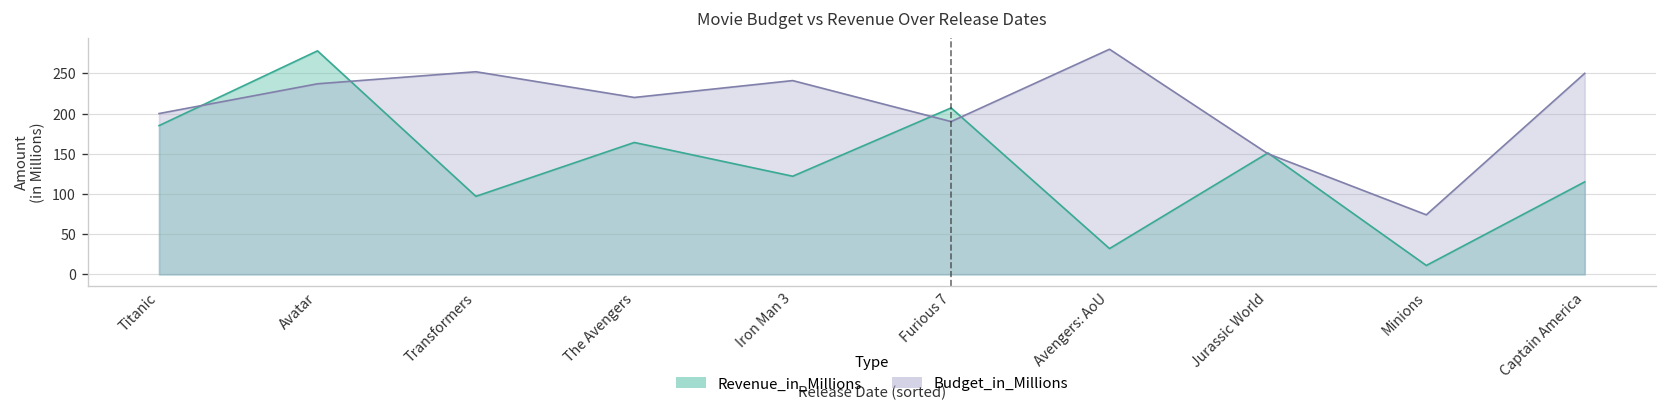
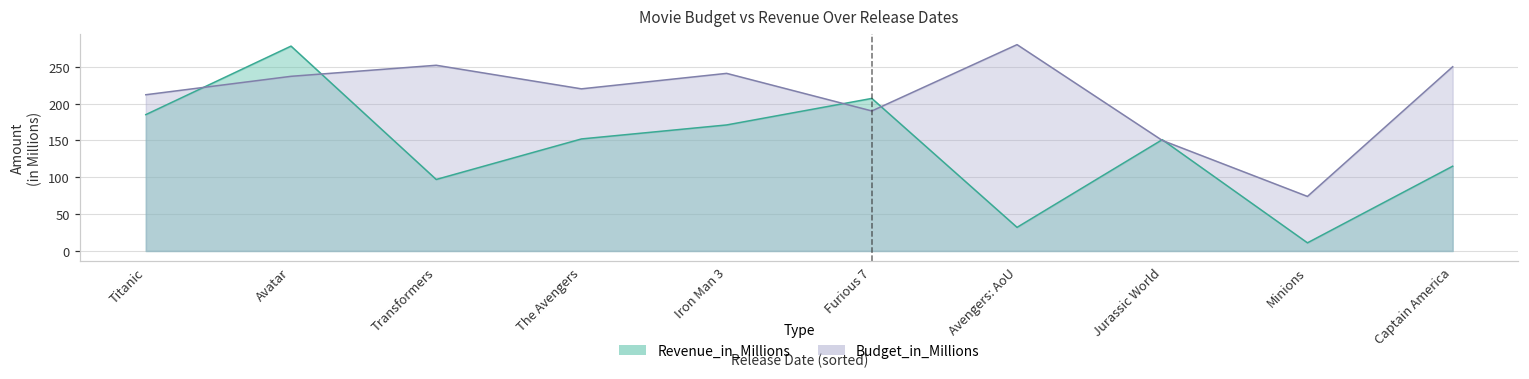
  {
    "Revenue_in_Millions": {
      "Titanic": 190,
      "Avatar": 280,
      "Transformers": 100,
-     "The Avengers": 160,
-     "Iron Man 3": 120,
+     "The Avengers": 150,
+     "Iron Man 3": 170,
      "Furious 7": 210,
      "Avengers: AoU": 30,
      "Minions": 10,
      "Captain America": 120
    },
    "Budget_in_Millions": {
-     "Titanic": 200,
+     "Titanic": 210,
      "Avatar": 240,
      "Transformers": 250,
      "The Avengers": 220,
      "Iron Man 3": 240,
      "Furious 7": 190,
      "Avengers: AoU": 280,
      "Minions": 70,
      "Captain America": 250
    }
  }
